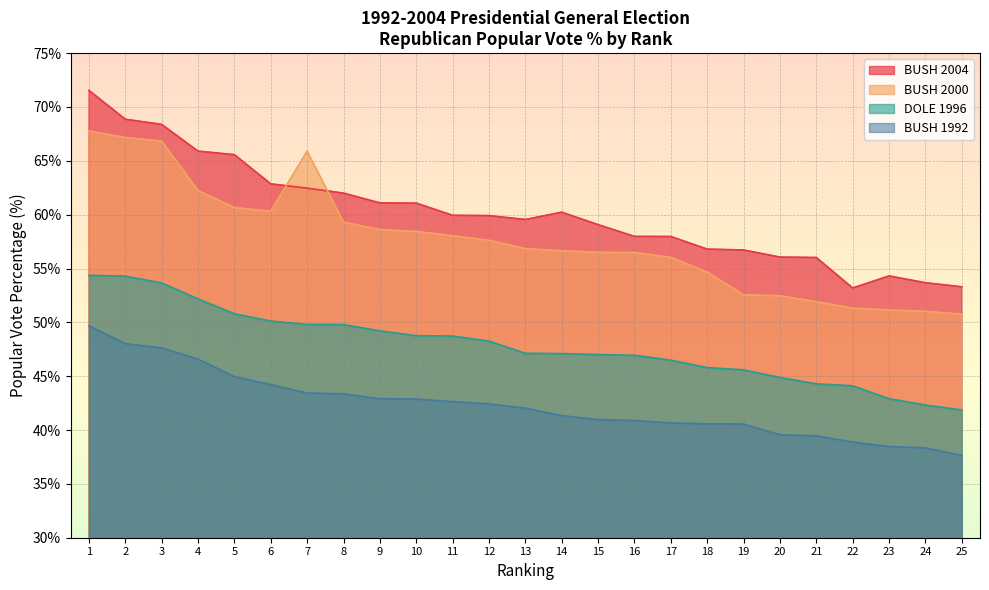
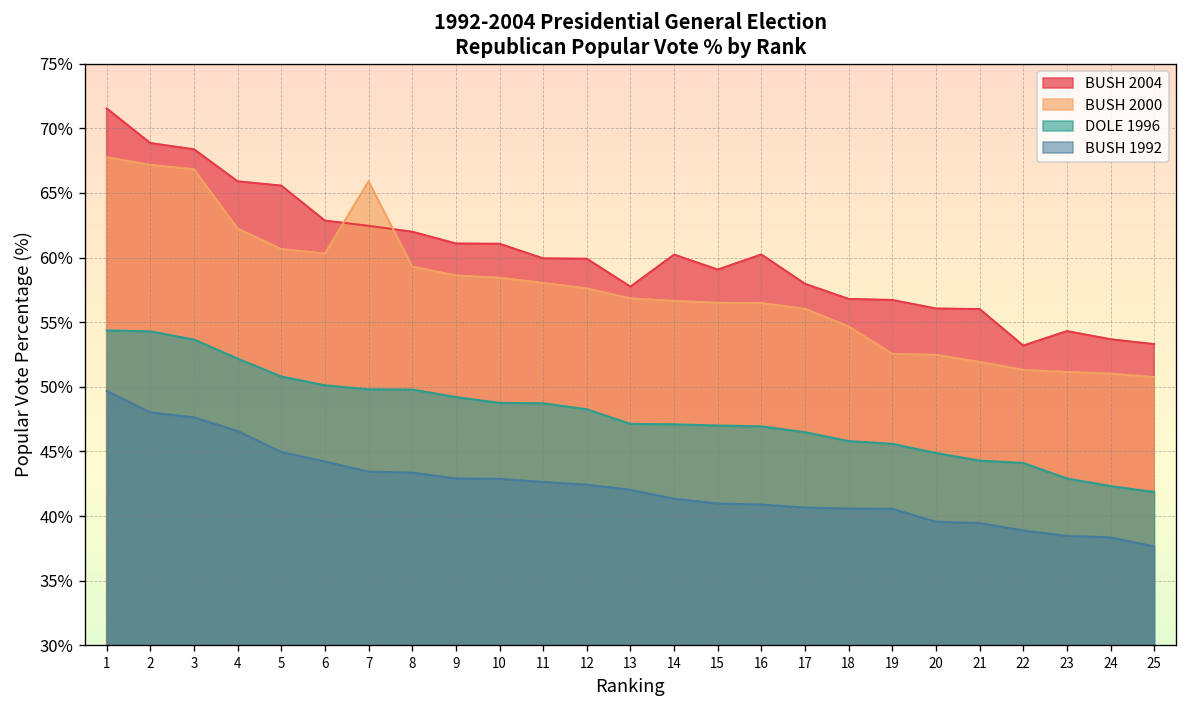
  {
    "BUSH 2004": {
      "1": "71.5%",
      "2": "68.9%",
      "3": "68.4%",
      "4": "65.9%",
      "5": "65.6%",
      "6": "62.9%",
      "7": "62.5%",
      "8": "62.0%",
      "9": "61.1%",
      "10": "61.1%",
      "11": "59.9%",
      "12": "59.9%",
-     "13": "59.6%",
+     "13": "57.8%",
      "14": "60.2%",
      "15": "59.1%",
-     "16": "58.0%",
+     "16": "60.2%",
      "17": "58.0%",
      "18": "56.8%",
      "19": "56.7%",
      "20": "56.1%",
      "21": "56.0%",
      "22": "53.2%",
      "23": "54.3%",
      "24": "53.7%",
      "25": "53.3%"
    },
    "BUSH 2000": {
      "1": "67.8%",
      "2": "67.2%",
      "3": "66.8%",
      "4": "62.2%",
      "5": "60.7%",
      "6": "60.3%",
      "7": "65.9%",
      "8": "59.3%",
      "9": "58.6%",
      "10": "58.4%",
      "11": "58.0%",
      "12": "57.6%",
      "13": "56.8%",
      "14": "56.7%",
      "15": "56.5%",
      "16": "56.5%",
      "17": "56.0%",
      "18": "54.7%",
      "19": "52.6%",
      "20": "52.5%",
      "21": "51.9%",
      "22": "51.3%",
      "23": "51.2%",
      "24": "51.0%",
      "25": "50.8%"
    }
  }
